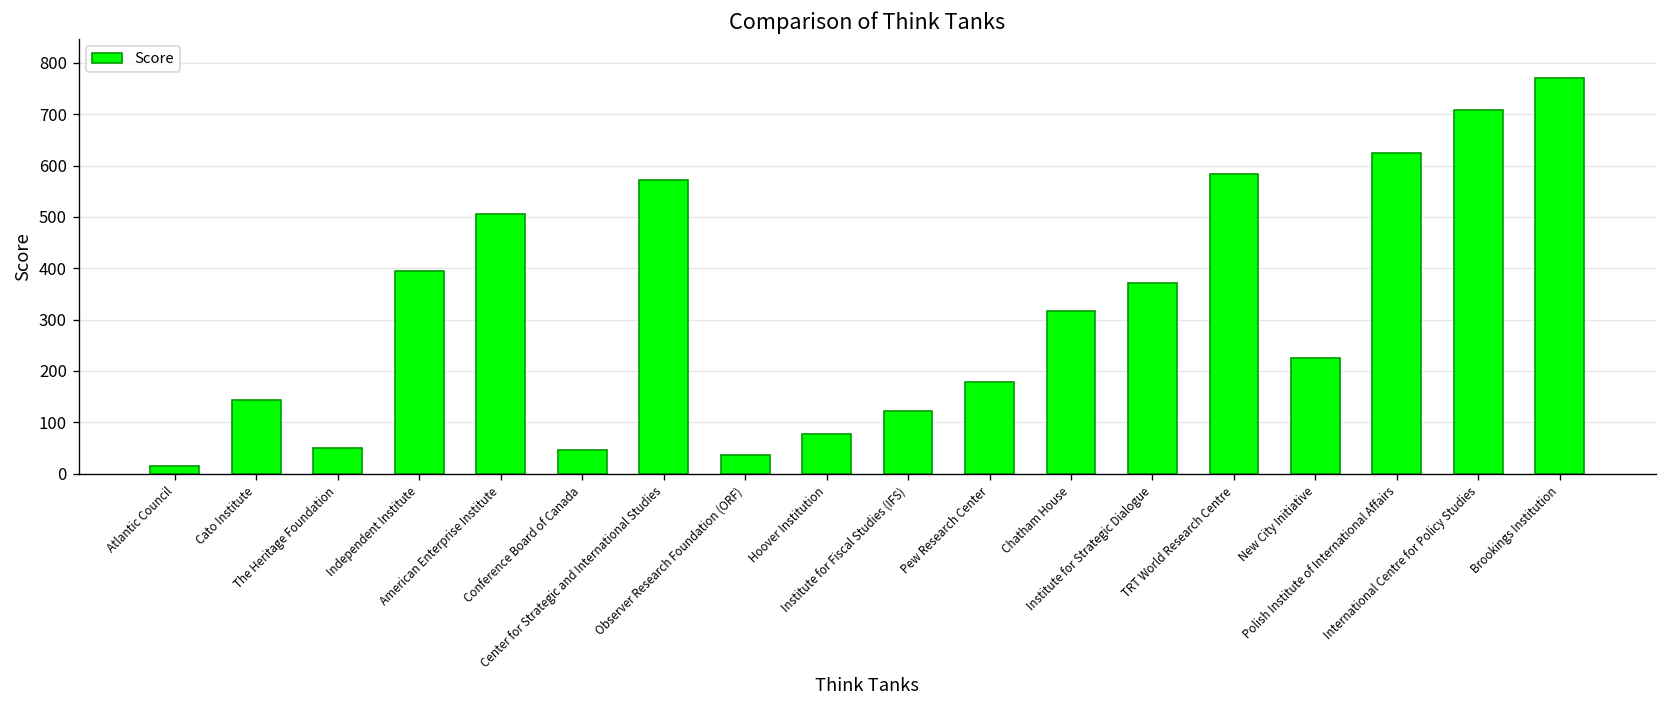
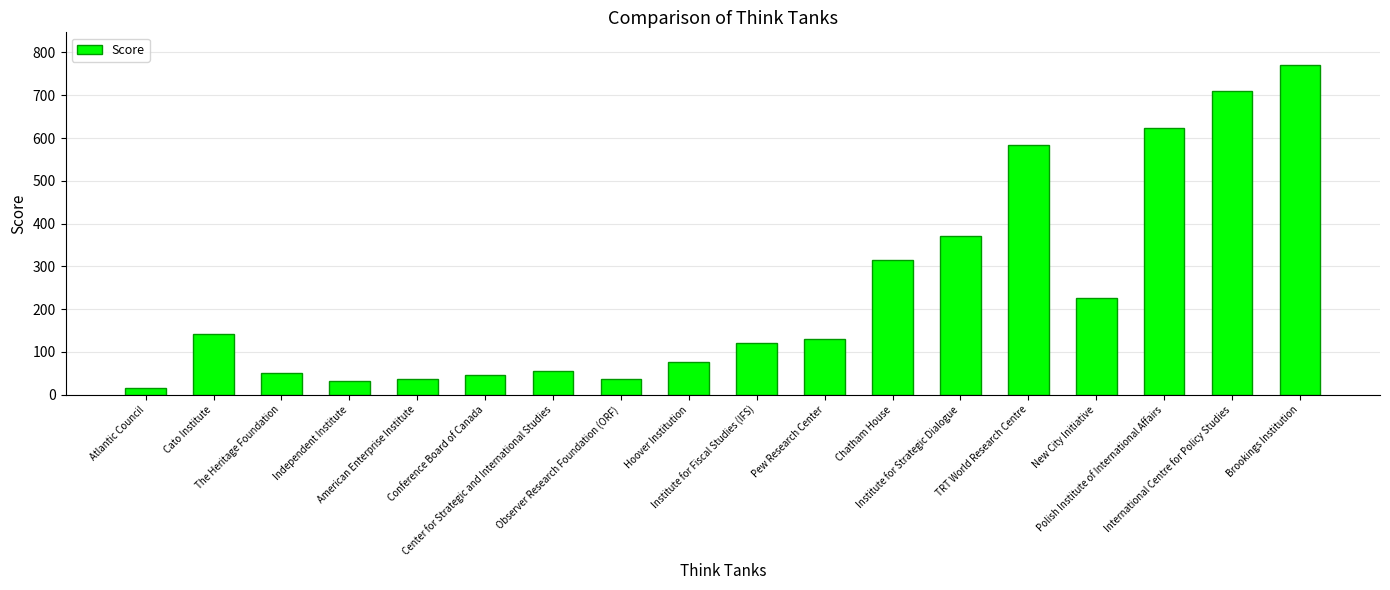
  {
    "Atlantic Council": 20,
    "Cato Institute": 140,
    "The Heritage Foundation": 50,
-   "Independent Institute": 400,
-   "American Enterprise Institute": 510,
+   "Independent Institute": 30,
+   "American Enterprise Institute": 40,
    "Conference Board of Canada": 50,
-   "Center for Strategic and International Studies": 570,
+   "Center for Strategic and International Studies": 60,
    "Observer Research Foundation (ORF)": 40,
    "Hoover Institution": 80,
    "Institute for Fiscal Studies (IFS)": 120,
-   "Pew Research Center": 180,
+   "Pew Research Center": 130,
    "Chatham House": 320,
    "Institute for Strategic Dialogue": 370,
    "TRT World Research Centre": 580,
    "New City Initiative": 230,
    "Polish Institute of International Affairs": 620,
    "International Centre for Policy Studies": 710,
    "Brookings Institution": 770
  }
